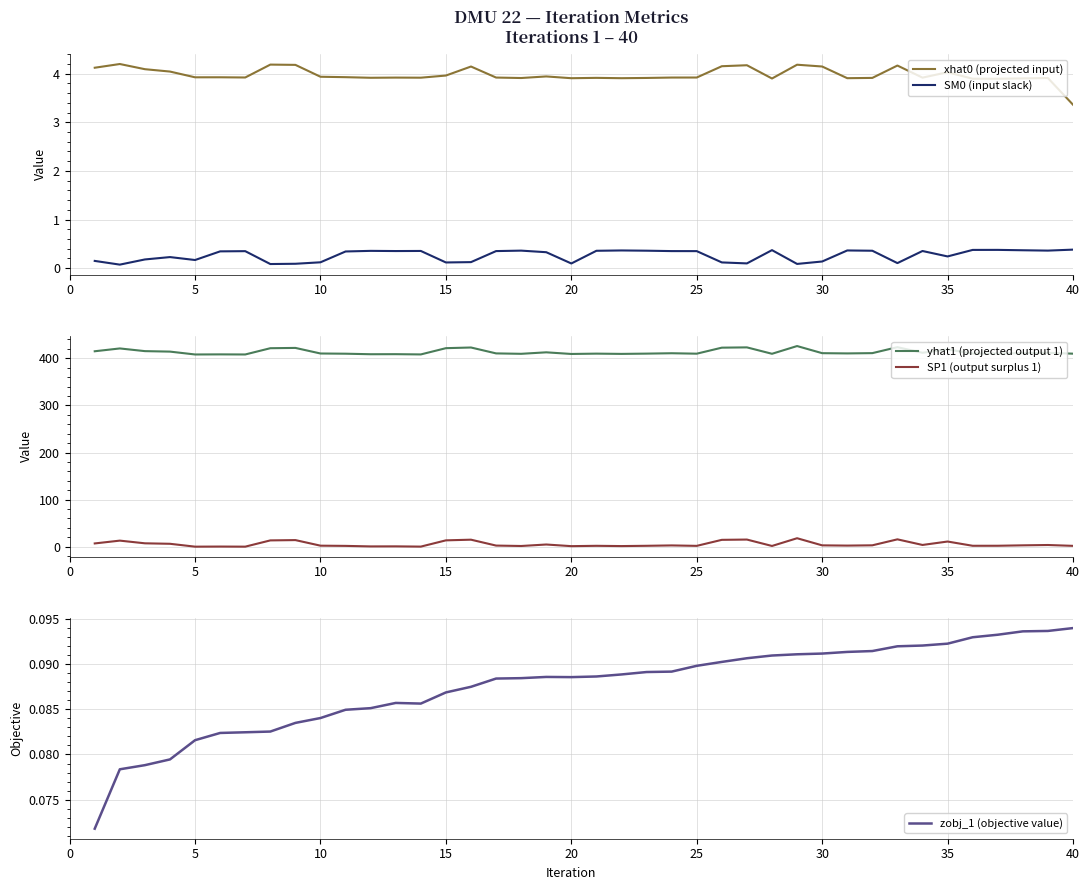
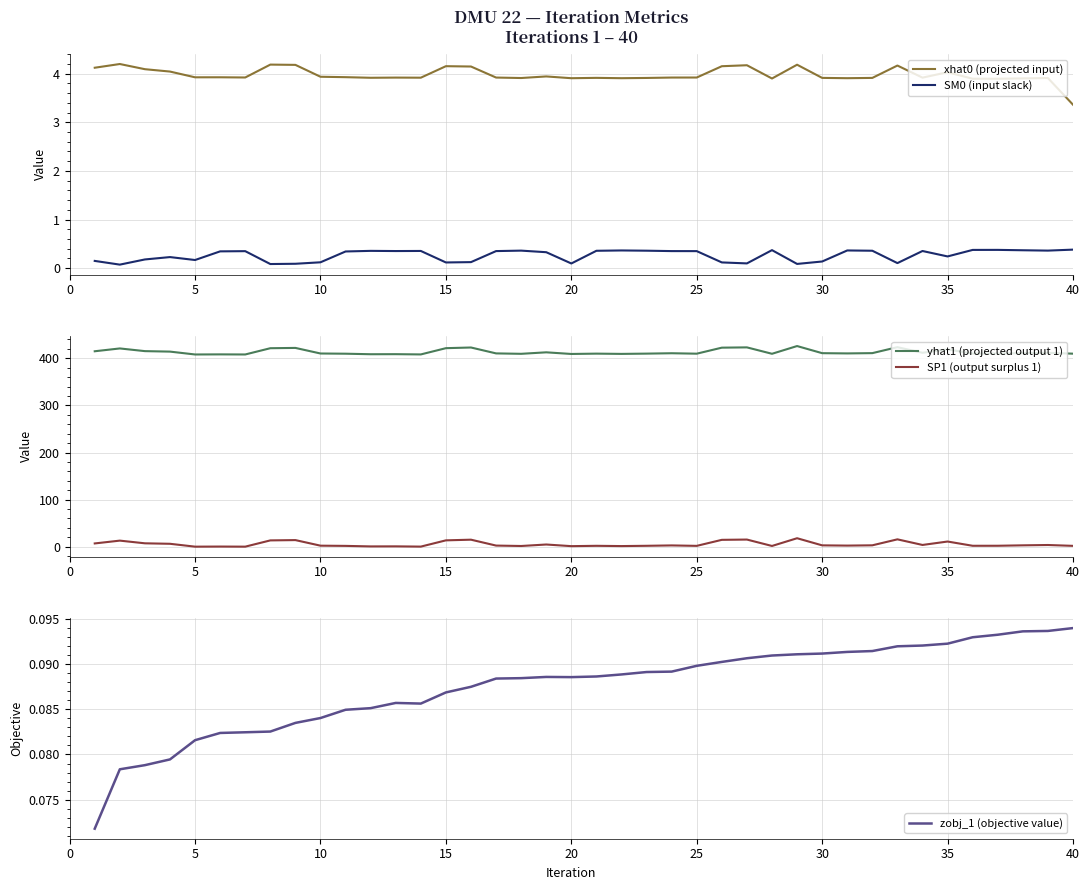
  {
    "DMU 22 — Iteration Metrics Iterations 1 – 40": {
      "xhat0 (projected input)": {
        "5": 3.9,
        "10": 3.9,
-       "15": 4.0,
+       "15": 4.2,
        "20": 3.9,
        "25": 3.9,
-       "30": 4.1,
+       "30": 3.9,
        "40": 3.4
      },
      "SM0 (input slack)": {
        "5": 0.2,
        "10": 0.1,
        "15": 0.1,
        "20": 0.1,
        "25": 0.4,
        "30": 0.1,
        "35": 0.2,
        "40": 0.4
      }
    }
  }
